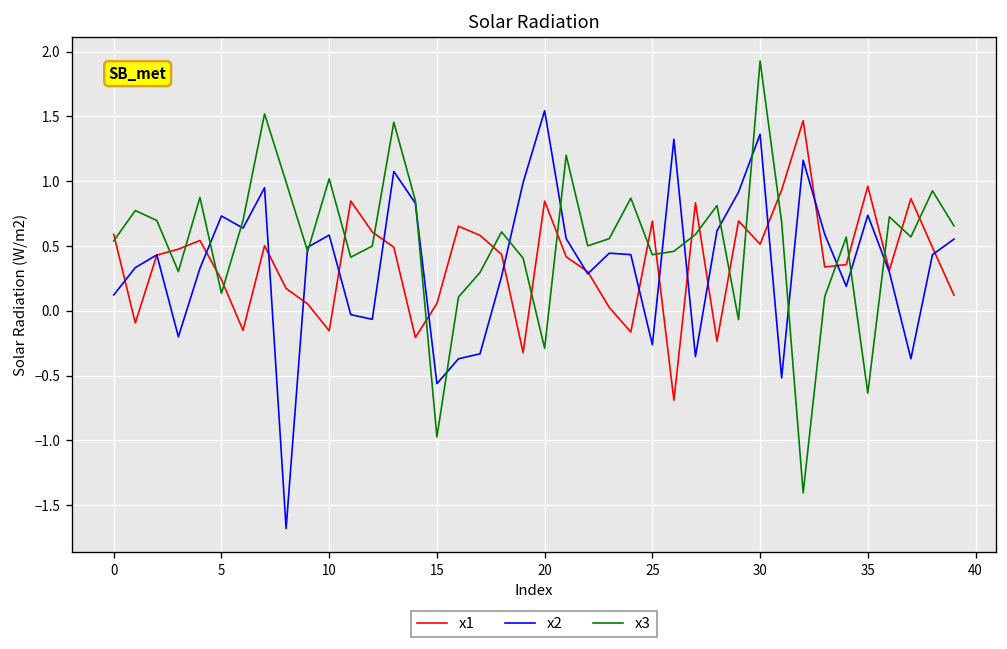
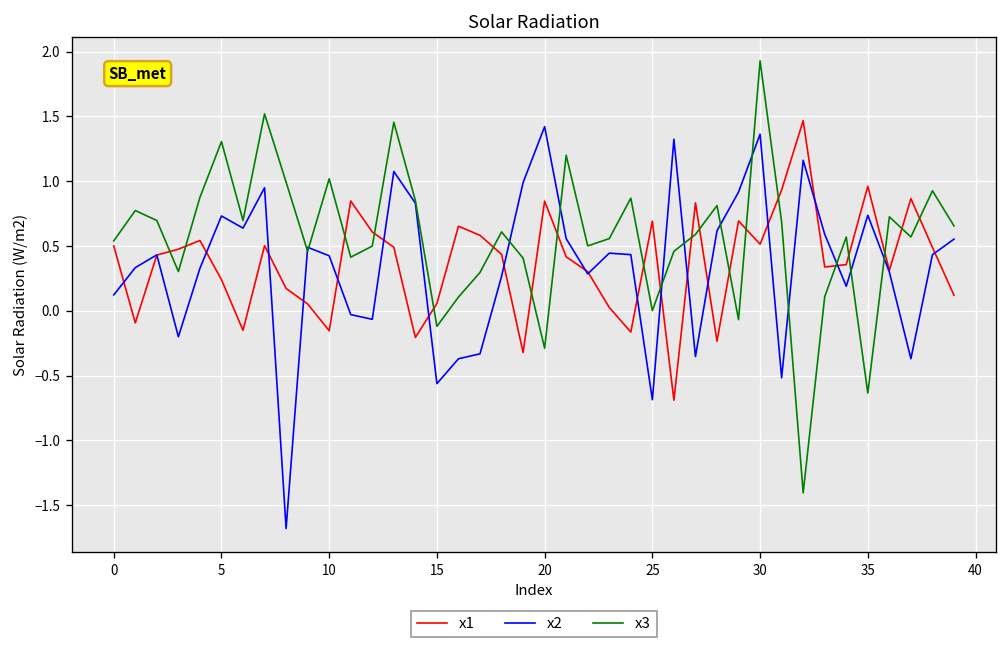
  {
    "x1": {
-     "0": 0.59,
+     "0": 0.50,
      "5": 0.24,
      "10": -0.15,
      "15": 0.06,
      "20": 0.85,
      "25": 0.69,
      "30": 0.51,
      "35": 0.96
    },
    "x2": {
      "0": 0.12,
      "5": 0.73,
-     "10": 0.58,
+     "10": 0.42,
      "15": -0.56,
-     "20": 1.54,
-     "25": -0.26,
+     "20": 1.42,
+     "25": -0.69,
      "30": 1.36,
      "35": 0.74
    },
    "x3": {
      "0": 0.54,
-     "5": 0.13,
+     "5": 1.31,
      "10": 1.02,
-     "15": -0.97,
+     "15": -0.12,
      "20": -0.29,
-     "25": 0.43,
+     "25": 0.00,
      "30": 1.93,
      "35": -0.63
    }
  }
